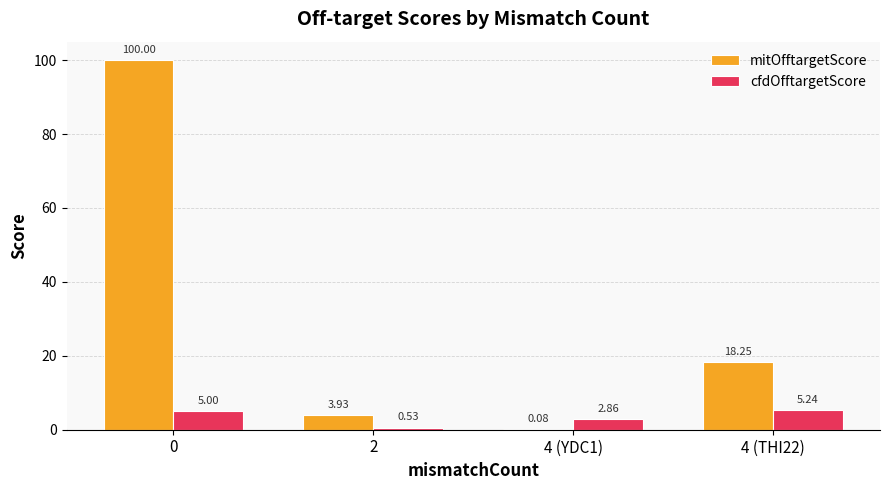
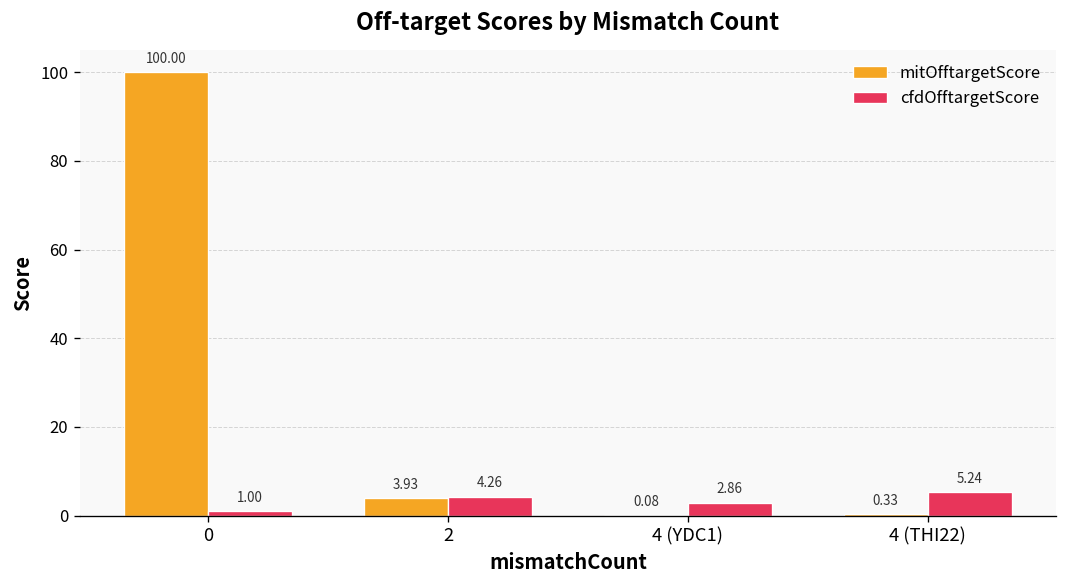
  {
    "mitOfftargetScore": {
      "0": 100.00,
      "2": 3.93,
      "4 (YDC1)": 0.08,
-     "4 (THI22)": 18.25
+     "4 (THI22)": 0.33
    },
    "cfdOfftargetScore": {
-     "0": 5.00,
-     "2": 0.53,
+     "0": 1.00,
+     "2": 4.26,
      "4 (YDC1)": 2.86,
      "4 (THI22)": 5.24
    }
  }
